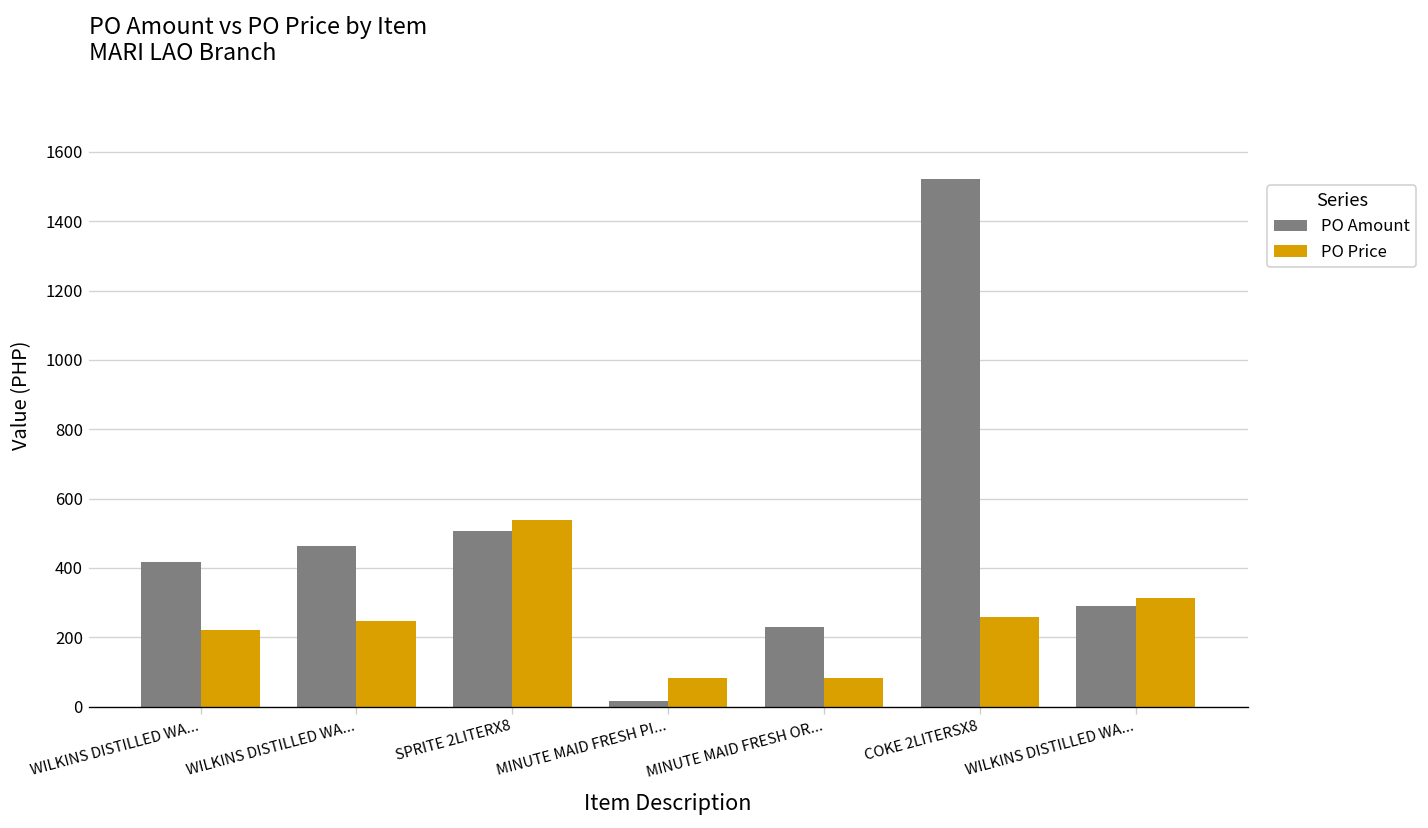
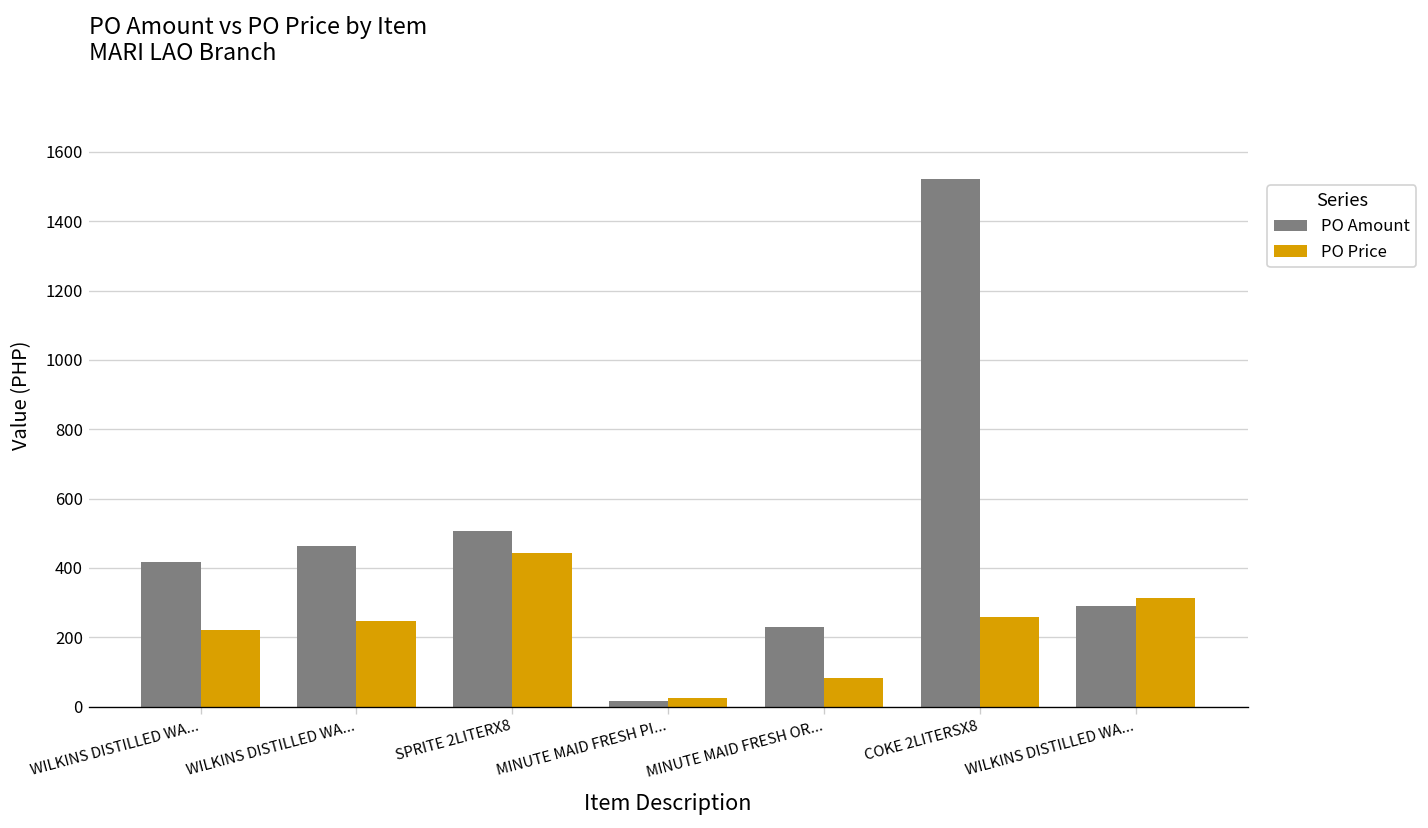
  {
    "PO Amount": {
      "SPRITE 2LITERX8": 510,
      "MINUTE MAID FRESH PI...": 20,
      "MINUTE MAID FRESH OR...": 230,
      "COKE 2LITERSX8": 1520
    },
    "PO Price": {
-     "SPRITE 2LITERX8": 540,
-     "MINUTE MAID FRESH PI...": 80,
+     "SPRITE 2LITERX8": 440,
+     "MINUTE MAID FRESH PI...": 20,
      "MINUTE MAID FRESH OR...": 80,
      "COKE 2LITERSX8": 260
    }
  }
